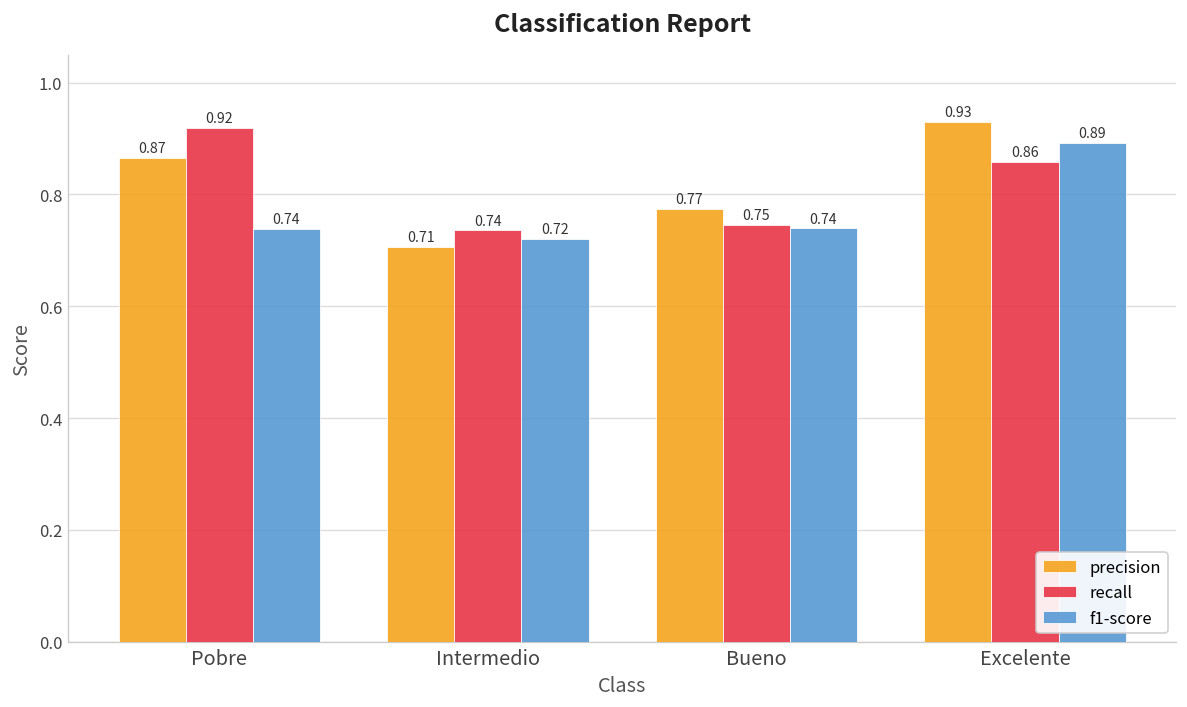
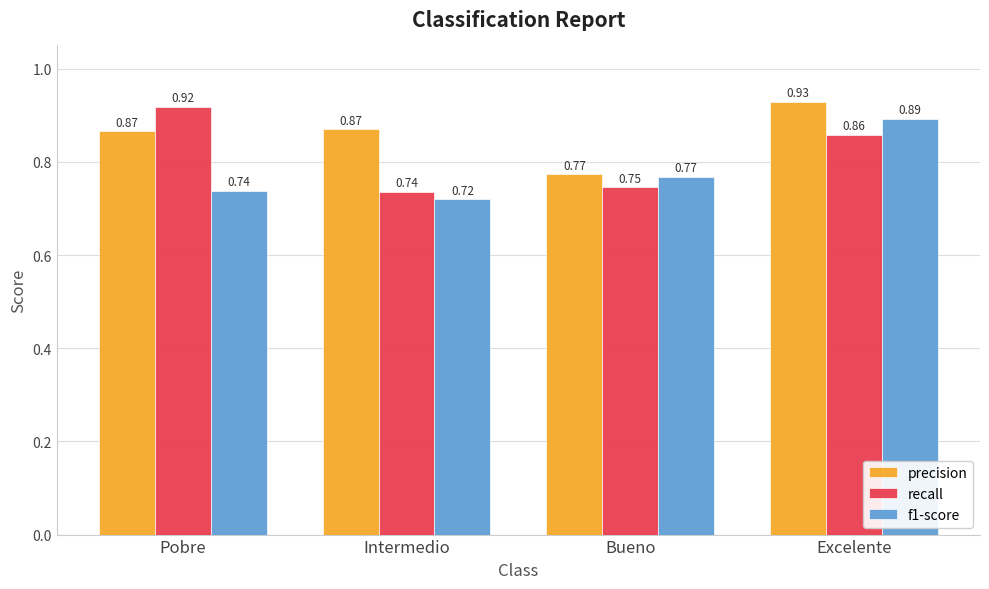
  {
    "precision": {
      "Pobre": 0.87,
-     "Intermedio": 0.71,
+     "Intermedio": 0.87,
      "Bueno": 0.77,
      "Excelente": 0.93
    },
    "recall": {
      "Pobre": 0.92,
      "Intermedio": 0.74,
      "Bueno": 0.75,
      "Excelente": 0.86
    },
    "f1-score": {
      "Pobre": 0.74,
      "Intermedio": 0.72,
-     "Bueno": 0.74,
+     "Bueno": 0.77,
      "Excelente": 0.89
    }
  }
